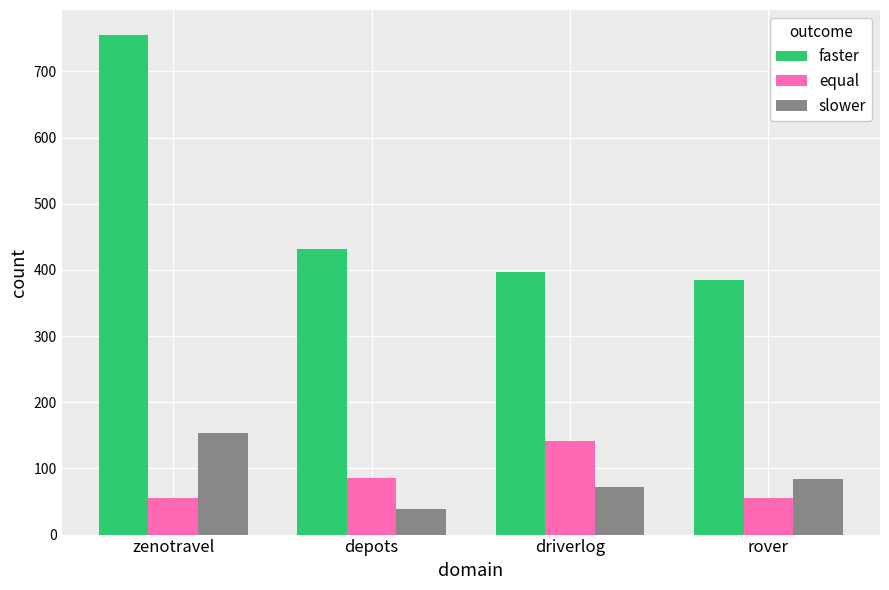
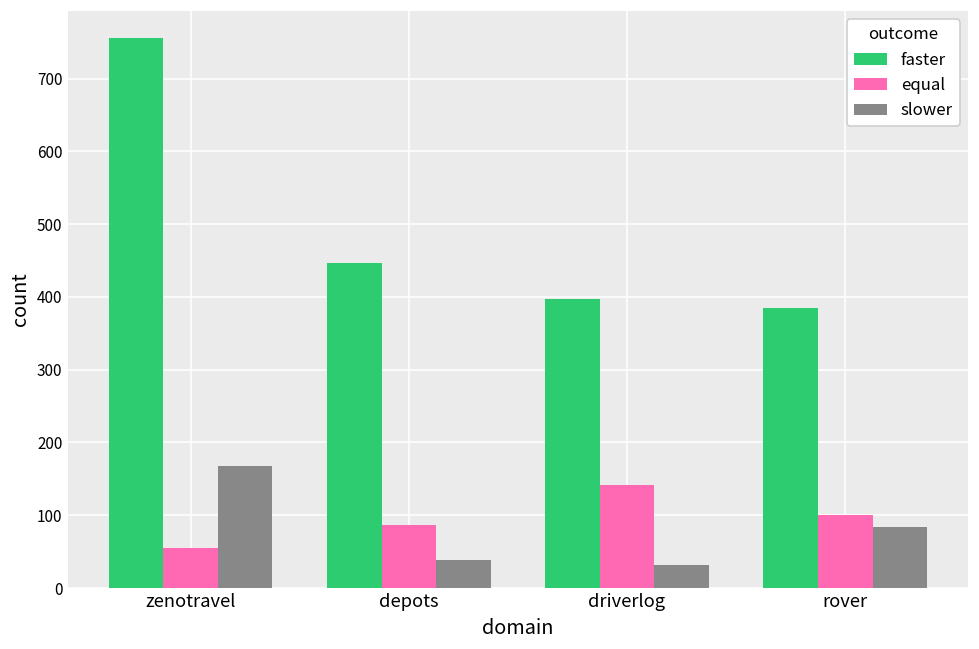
  {
    "faster": {
      "zenotravel": 760,
-     "depots": 430,
+     "depots": 450,
      "driverlog": 400,
      "rover": 390
    },
    "equal": {
      "zenotravel": 60,
      "depots": 90,
      "driverlog": 140,
-     "rover": 60
+     "rover": 100
    },
    "slower": {
-     "zenotravel": 150,
+     "zenotravel": 170,
      "depots": 40,
-     "driverlog": 70,
+     "driverlog": 30,
      "rover": 80
    }
  }
